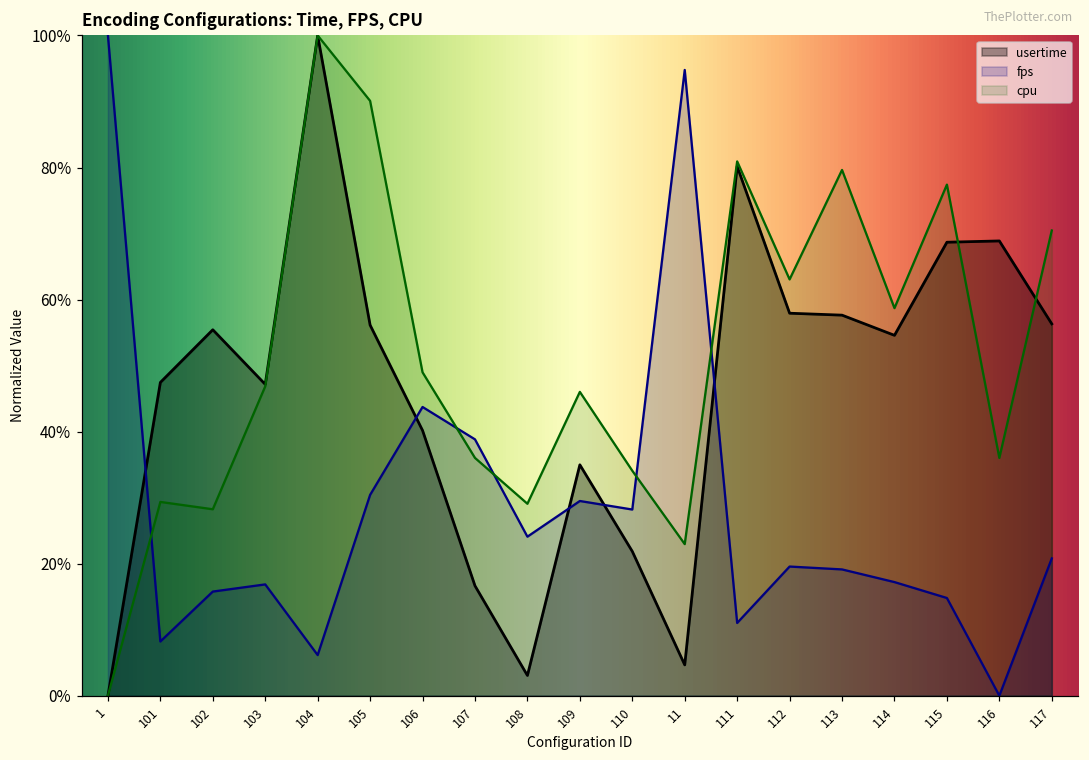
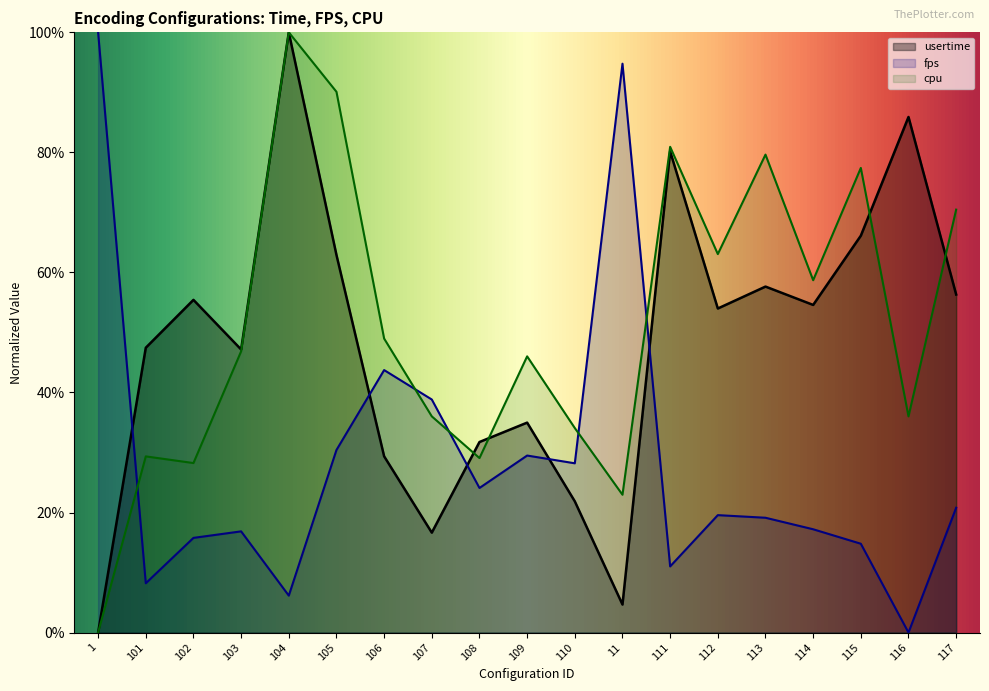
  {
    "usertime": {
      "101": "47%",
      "102": "55%",
-     "105": "56%",
-     "106": "40%",
+     "105": "63%",
+     "106": "29%",
      "107": "17%",
-     "108": "3%",
+     "108": "32%",
      "109": "35%",
      "110": "22%",
      "11": "5%",
      "111": "80%",
-     "112": "58%",
+     "112": "54%",
      "113": "58%",
      "114": "55%",
-     "115": "69%",
-     "116": "69%",
+     "115": "66%",
+     "116": "86%",
      "117": "56%"
    }
  }
